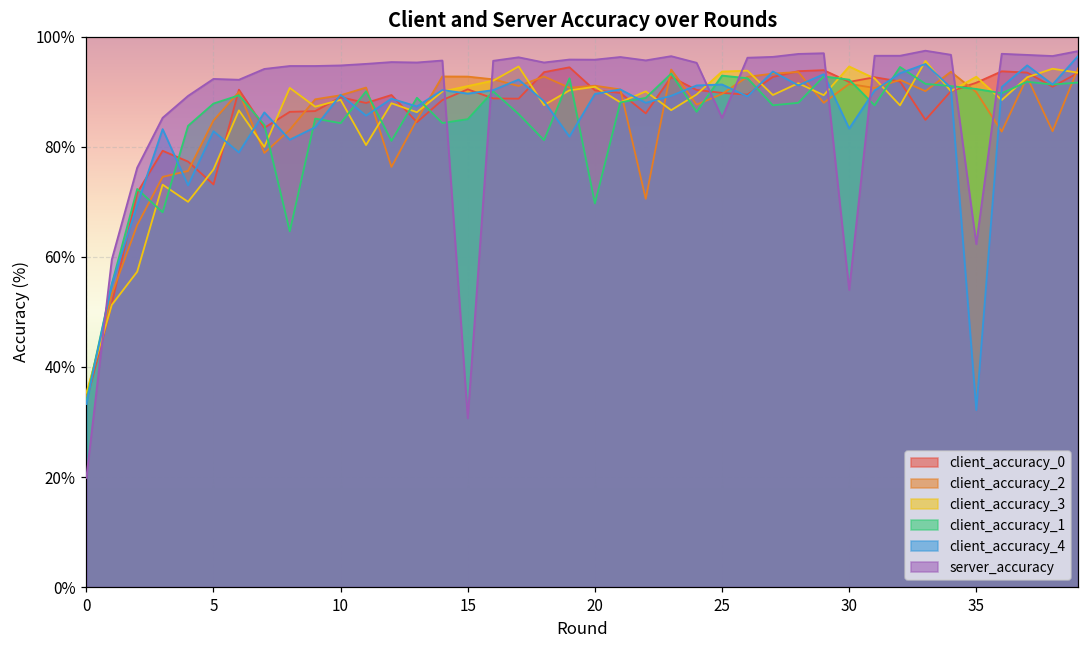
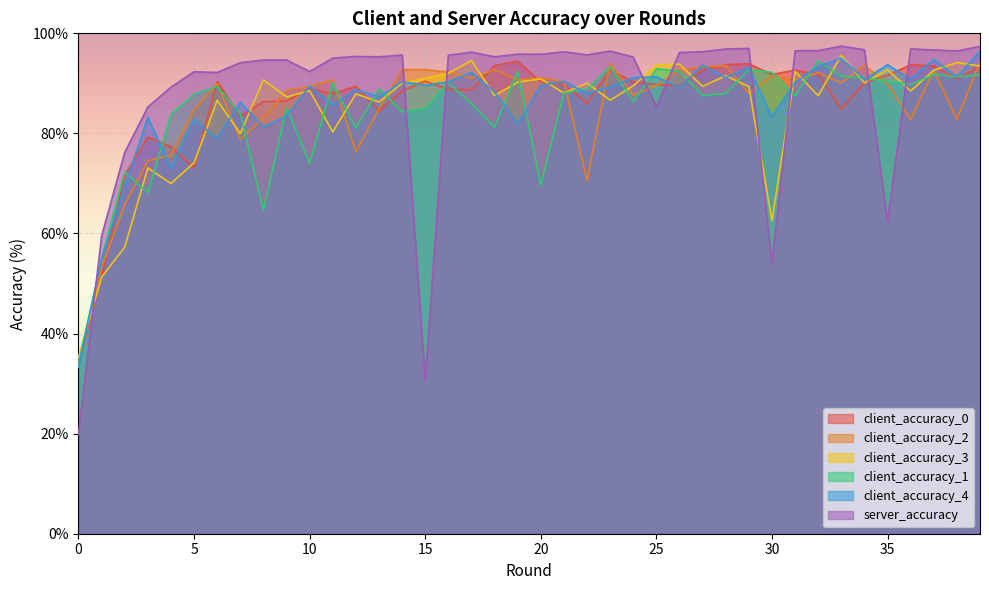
  {
    "client_accuracy_3": {
      "0": "35%",
-     "5": "76%",
+     "5": "74%",
      "15": "91%",
      "25": "94%",
-     "30": "95%",
+     "30": "63%",
      "35": "93%"
    },
    "client_accuracy_1": {
      "5": "88%",
-     "10": "84%",
+     "10": "74%",
      "15": "85%",
      "20": "70%",
      "25": "93%",
      "35": "91%"
    },
    "client_accuracy_4": {
      "5": "83%",
      "15": "90%",
      "20": "90%",
      "25": "91%",
      "30": "83%",
-     "35": "32%"
+     "35": "94%"
    },
    "server_accuracy": {
      "0": "20%",
      "5": "92%",
-     "10": "95%",
+     "10": "92%",
      "15": "31%",
      "20": "96%",
      "25": "85%",
      "30": "54%",
      "35": "62%"
    }
  }
